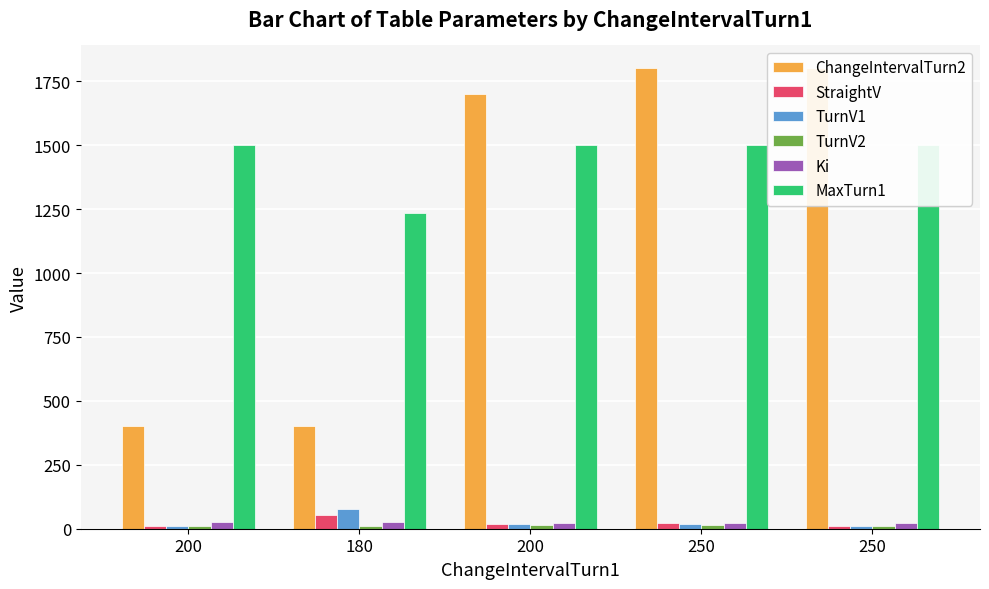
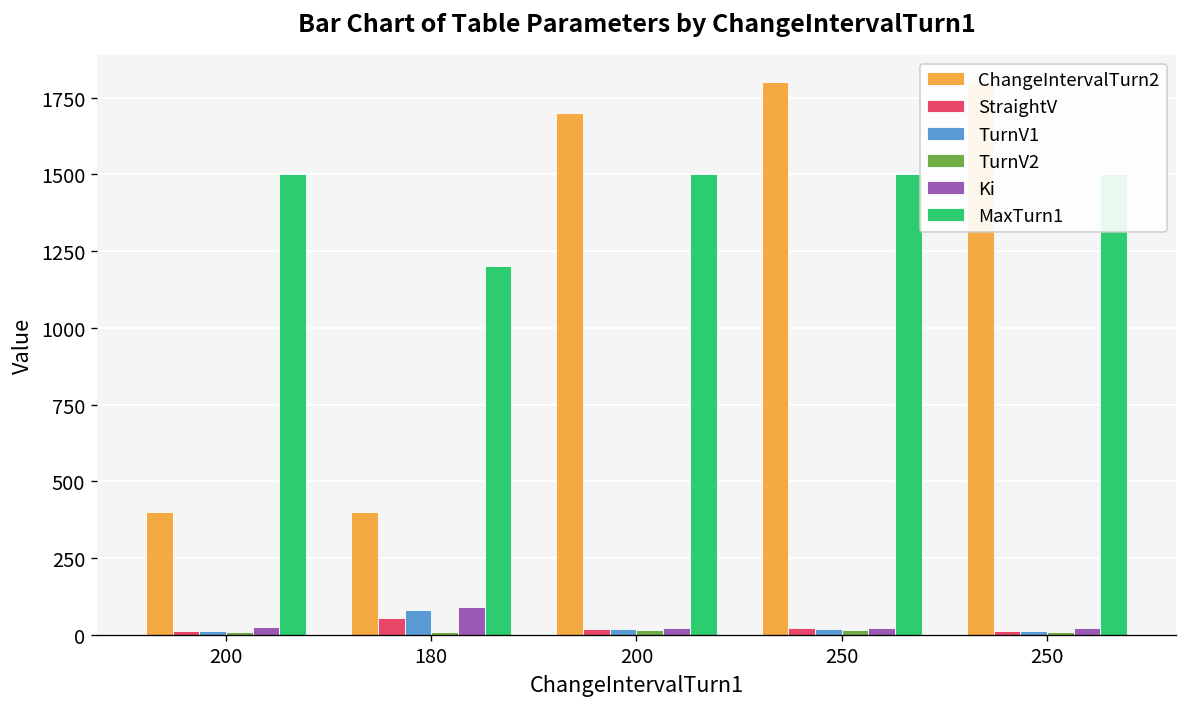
  {
    "ChangeIntervalTurn2": {
      "180": 400
    },
    "StraightV": {
      "180": 50
    },
    "TurnV1": {
      "180": 80
    },
    "TurnV2": {
      "180": 10
    },
    "Ki": {
-     "180": 30
+     "180": 90
    },
    "MaxTurn1": {
-     "180": 1240
+     "180": 1200
    }
  }
